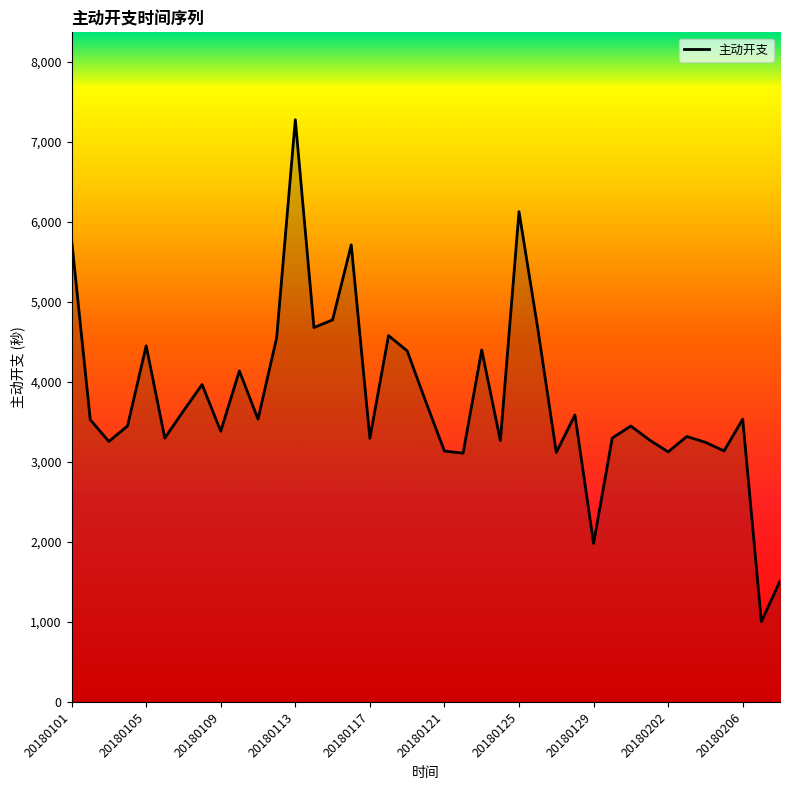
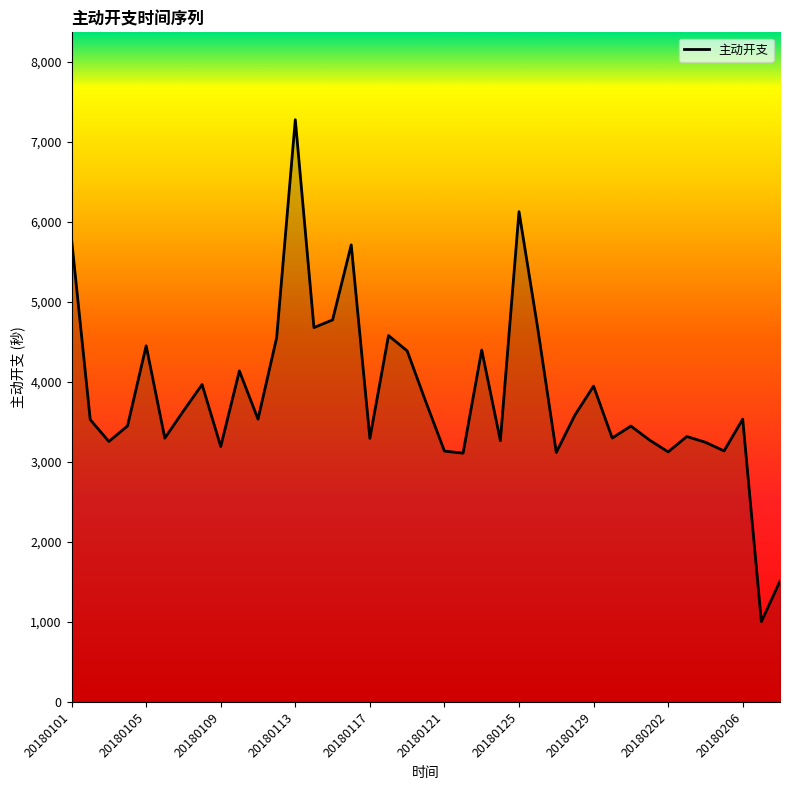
  {
    "20180101": "5,800",
    "20180105": "4,500",
-   "20180109": "3,400",
+   "20180109": "3,200",
    "20180113": "7,300",
    "20180117": "3,300",
    "20180121": "3,100",
    "20180125": "6,100",
-   "20180129": "2,000",
+   "20180129": "3,900",
    "20180202": "3,100",
    "20180206": "3,500"
  }
